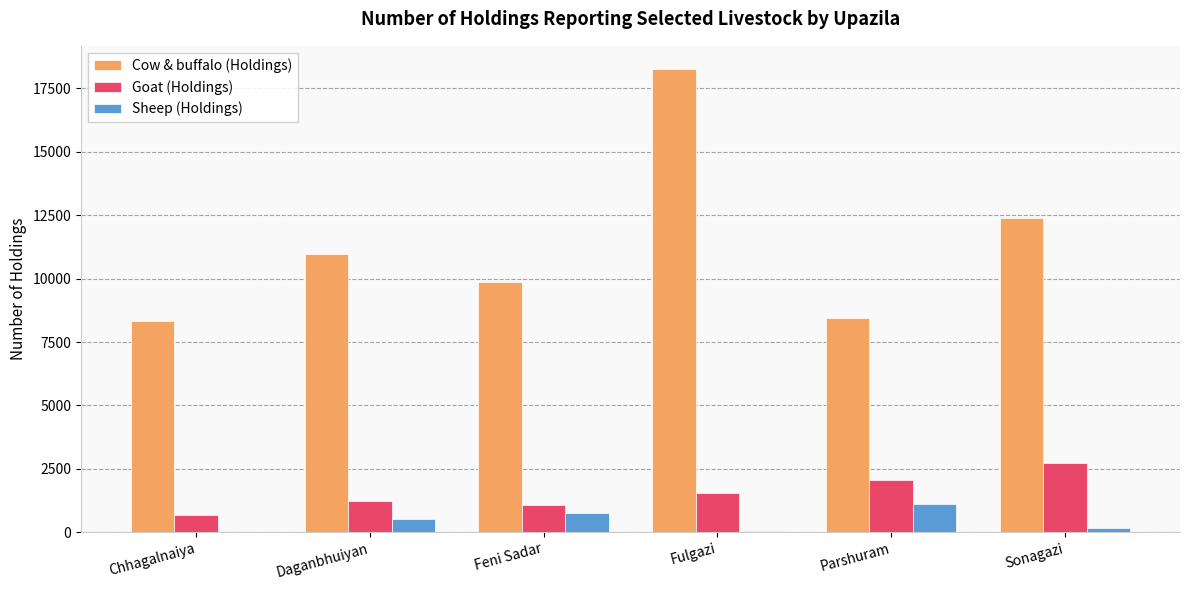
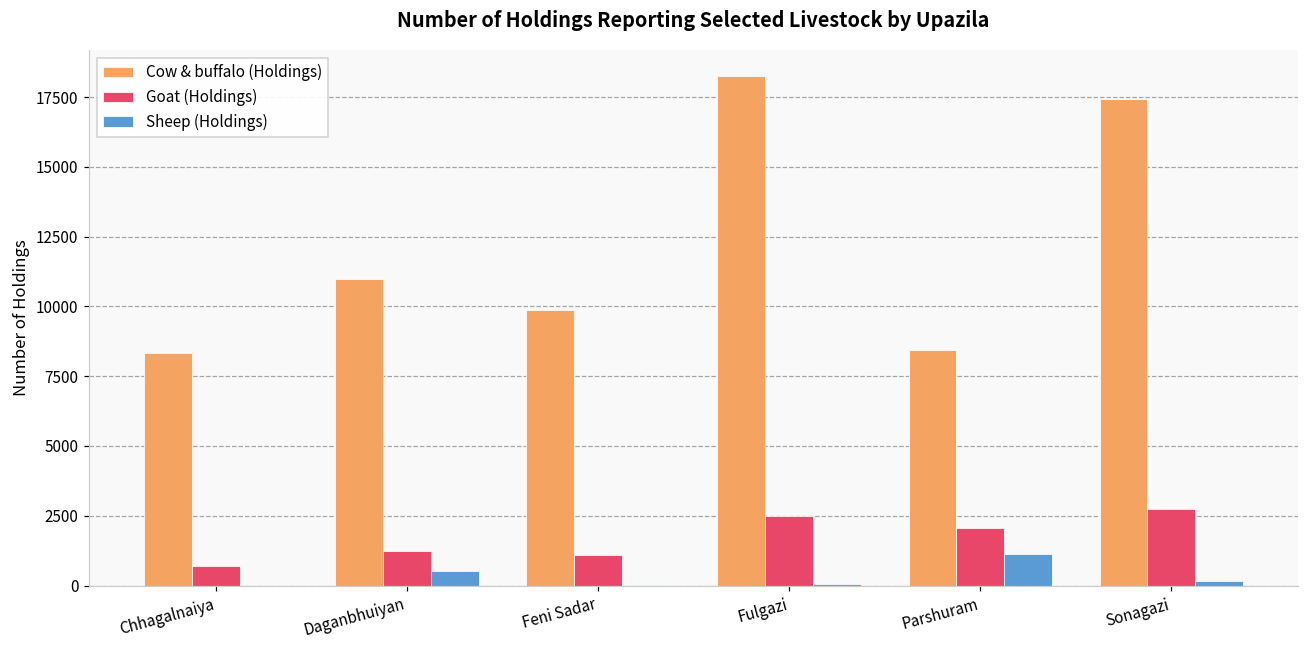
  {
    "Cow & buffalo (Holdings)": {
      "Chhagalnaiya": 8300,
      "Daganbhuiyan": 11000,
      "Feni Sadar": 9900,
      "Fulgazi": 18300,
      "Parshuram": 8400,
-     "Sonagazi": 12400
+     "Sonagazi": 17400
    },
    "Goat (Holdings)": {
      "Chhagalnaiya": 700,
      "Daganbhuiyan": 1200,
      "Feni Sadar": 1100,
-     "Fulgazi": 1600,
+     "Fulgazi": 2500,
      "Parshuram": 2100,
      "Sonagazi": 2700
    },
    "Sheep (Holdings)": {
      "Chhagalnaiya": 0,
      "Daganbhuiyan": 500,
-     "Feni Sadar": 800,
+     "Feni Sadar": 0,
      "Parshuram": 1100,
      "Sonagazi": 200
    }
  }
